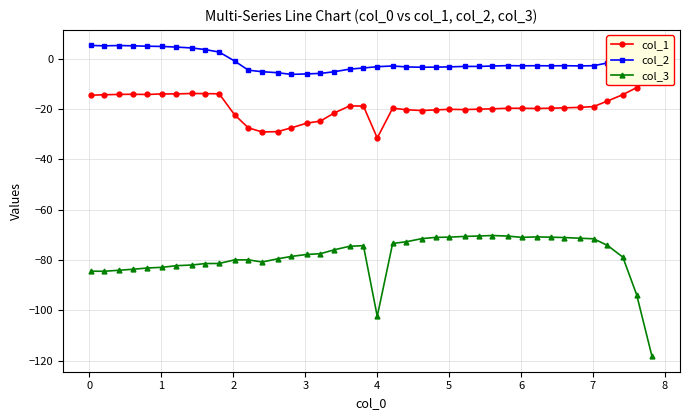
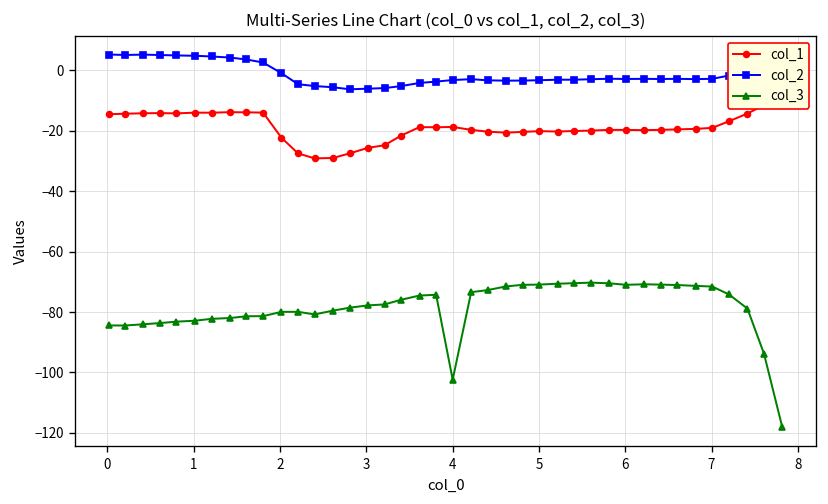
  {
    "col_1": {
-     "4": -32
+     "4": -19
    },
    "col_2": {
      "4": -3
    },
    "col_3": {
      "4": -102
    }
  }
